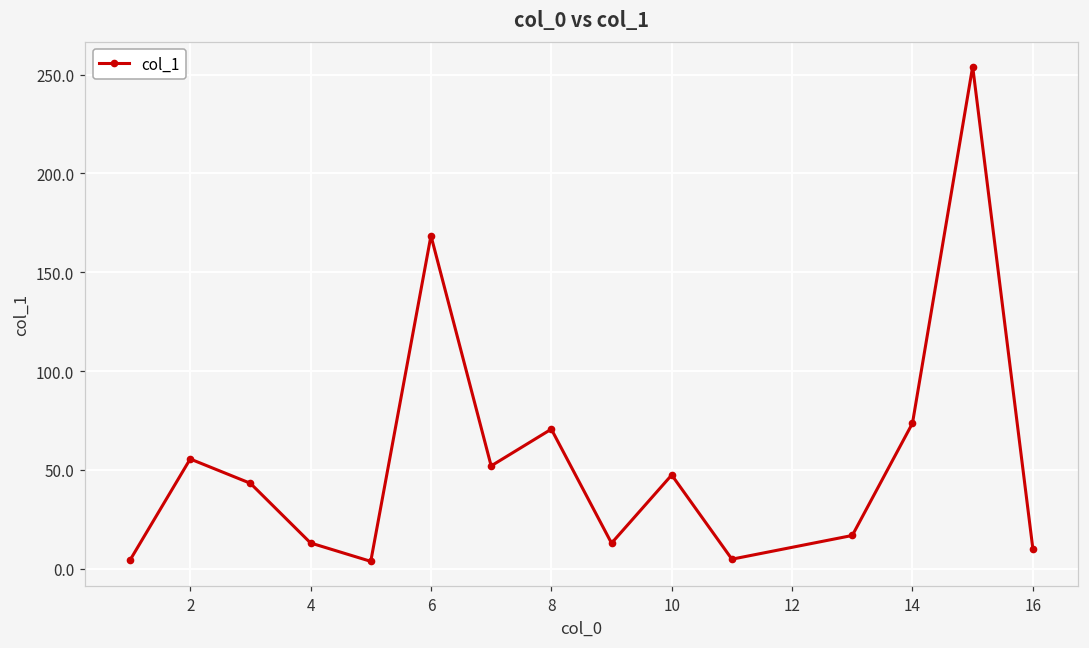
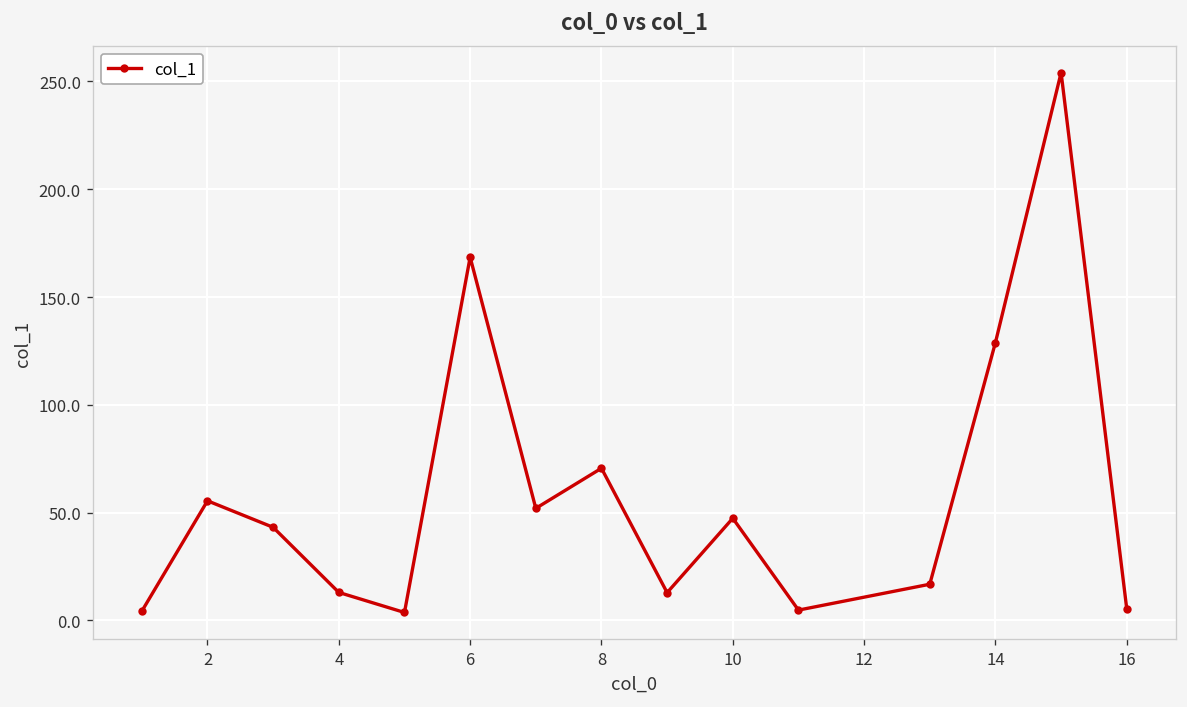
  {
    "2": 56,
    "4": 13,
    "6": 169,
    "8": 71,
    "10": 47,
-   "14": 74,
-   "16": 10
+   "14": 129,
+   "16": 5
  }
